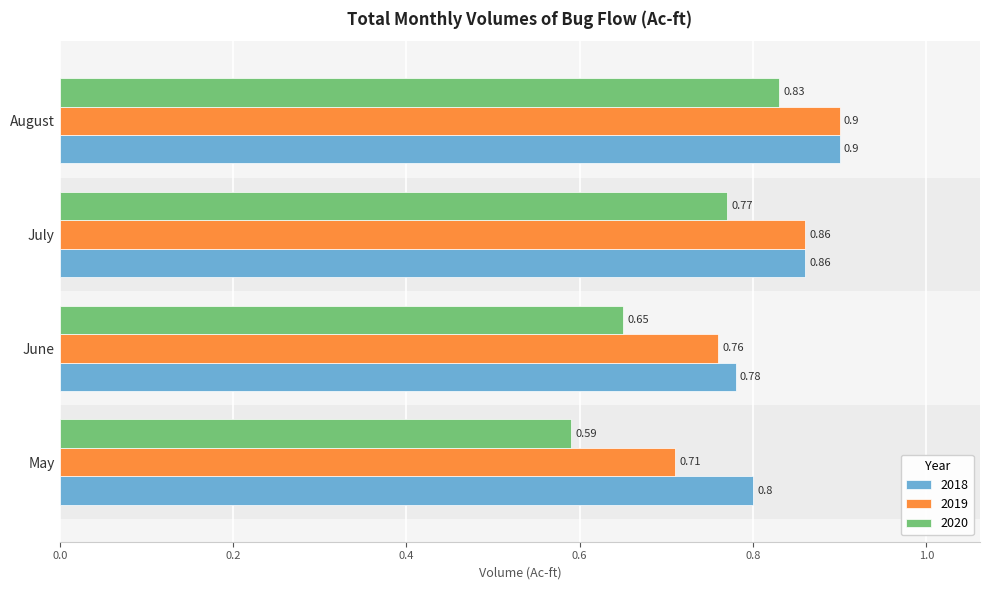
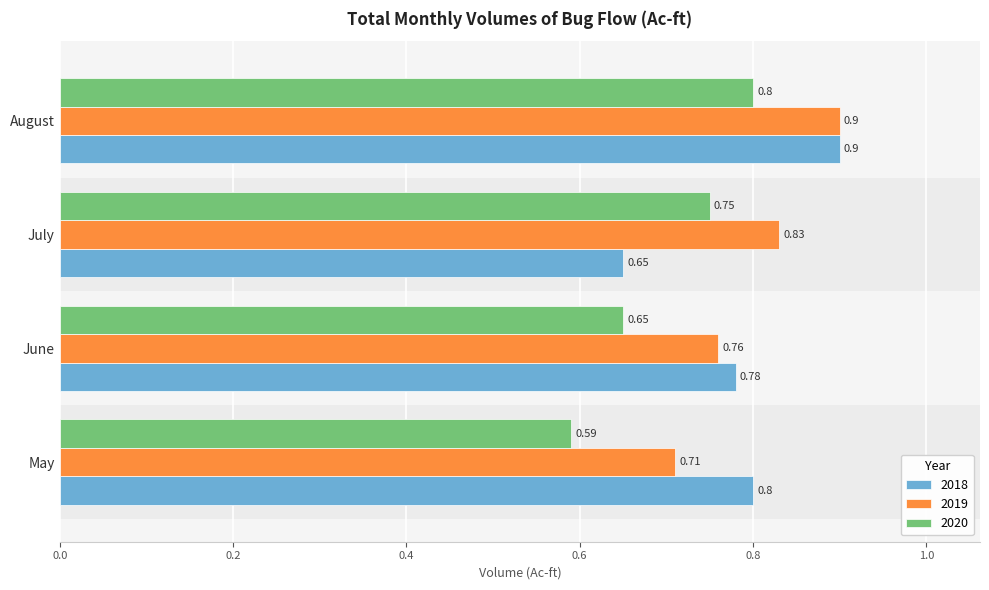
  {
    "2018": {
      "August": 0.9,
-     "July": 0.86,
+     "July": 0.65,
      "June": 0.78,
      "May": 0.8
    },
    "2019": {
      "August": 0.9,
-     "July": 0.86,
+     "July": 0.83,
      "June": 0.76,
      "May": 0.71
    },
    "2020": {
-     "August": 0.83,
-     "July": 0.77,
+     "August": 0.8,
+     "July": 0.75,
      "June": 0.65,
      "May": 0.59
    }
  }
